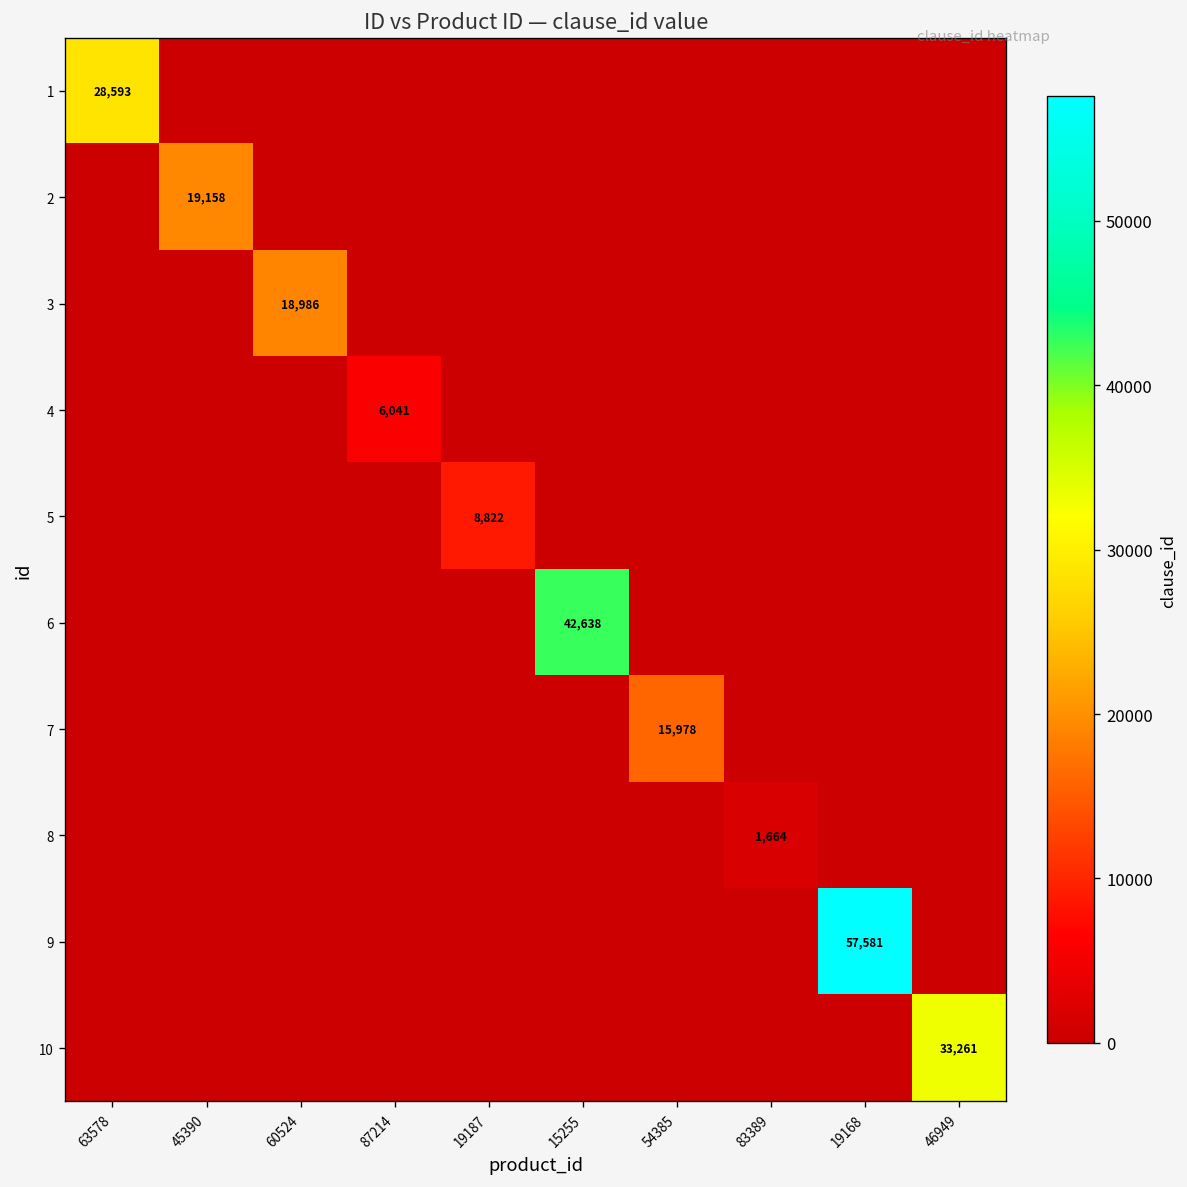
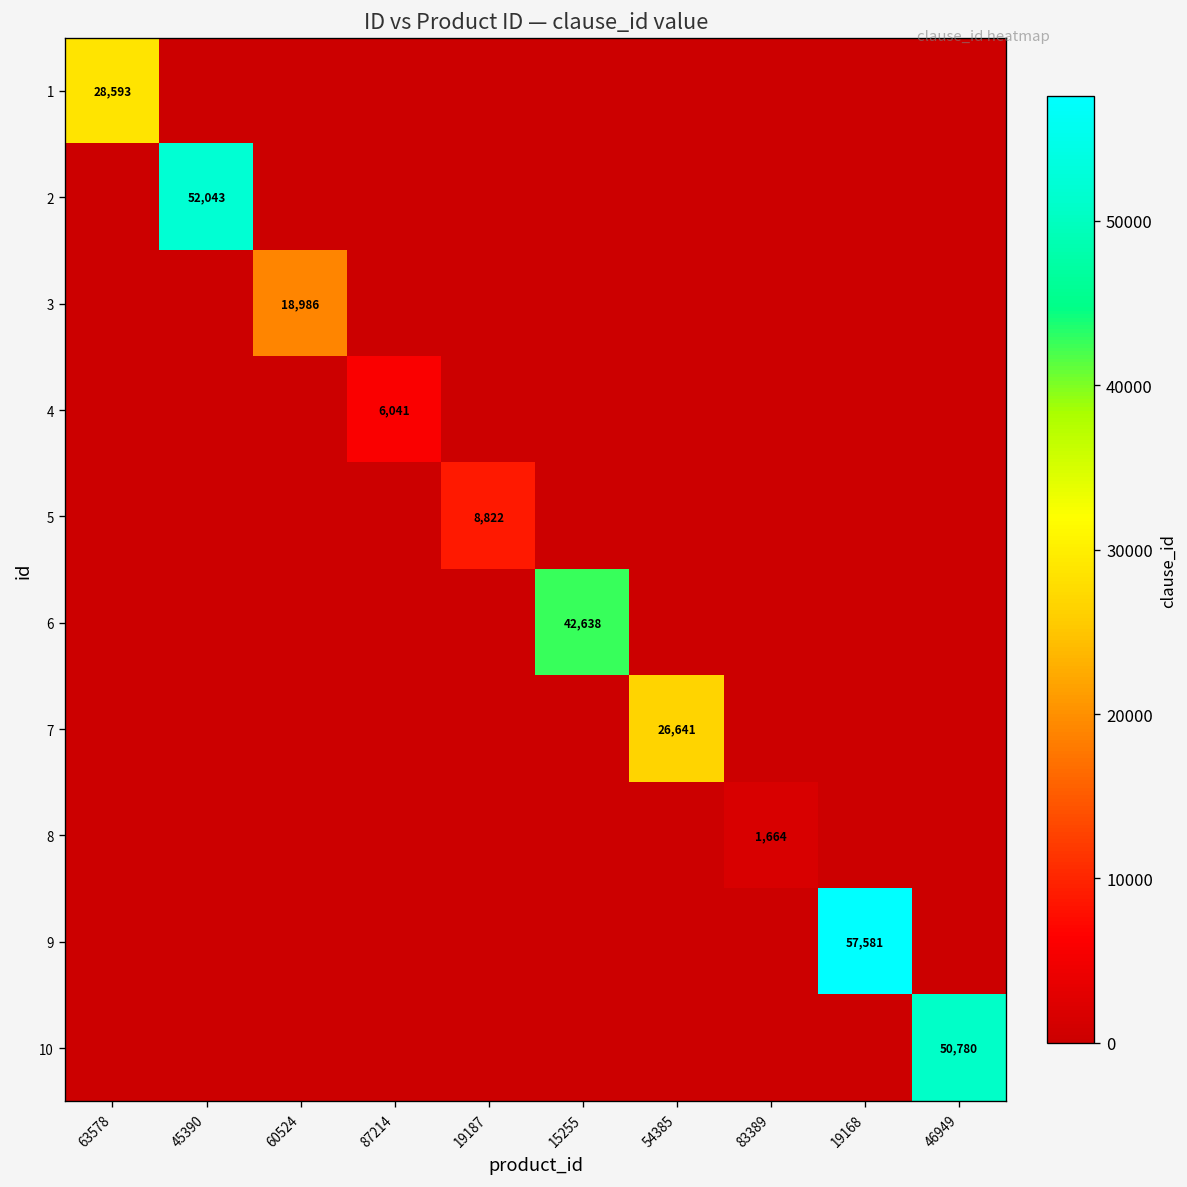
  {
    "1": {
      "63578": "28,593"
    },
    "2": {
-     "45390": "19,158"
+     "45390": "52,043"
    },
    "3": {
      "60524": "18,986"
    },
    "4": {
      "87214": "6,041"
    },
    "5": {
      "19187": "8,822"
    },
    "6": {
      "15255": "42,638"
    },
    "7": {
-     "54385": "15,978"
+     "54385": "26,641"
    },
    "8": {
      "83389": "1,664"
    },
    "9": {
      "19168": "57,581"
    },
    "10": {
-     "46949": "33,261"
+     "46949": "50,780"
    }
  }
